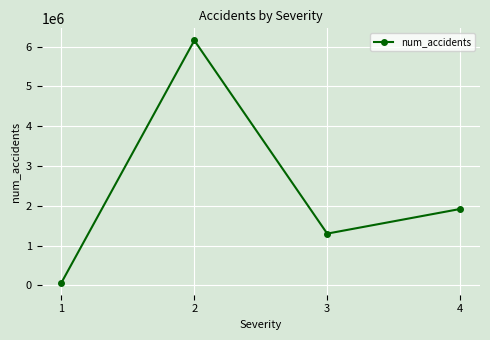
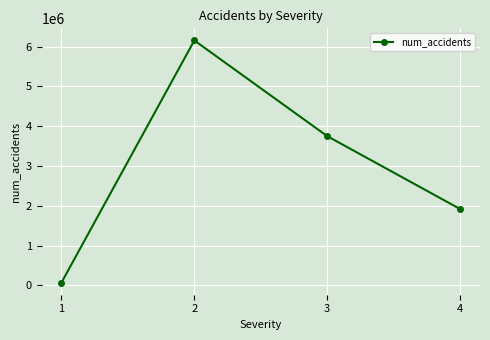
  {
    "1": 100000,
    "2": 6200000,
-   "3": 1300000,
+   "3": 3800000,
    "4": 1900000
  }
